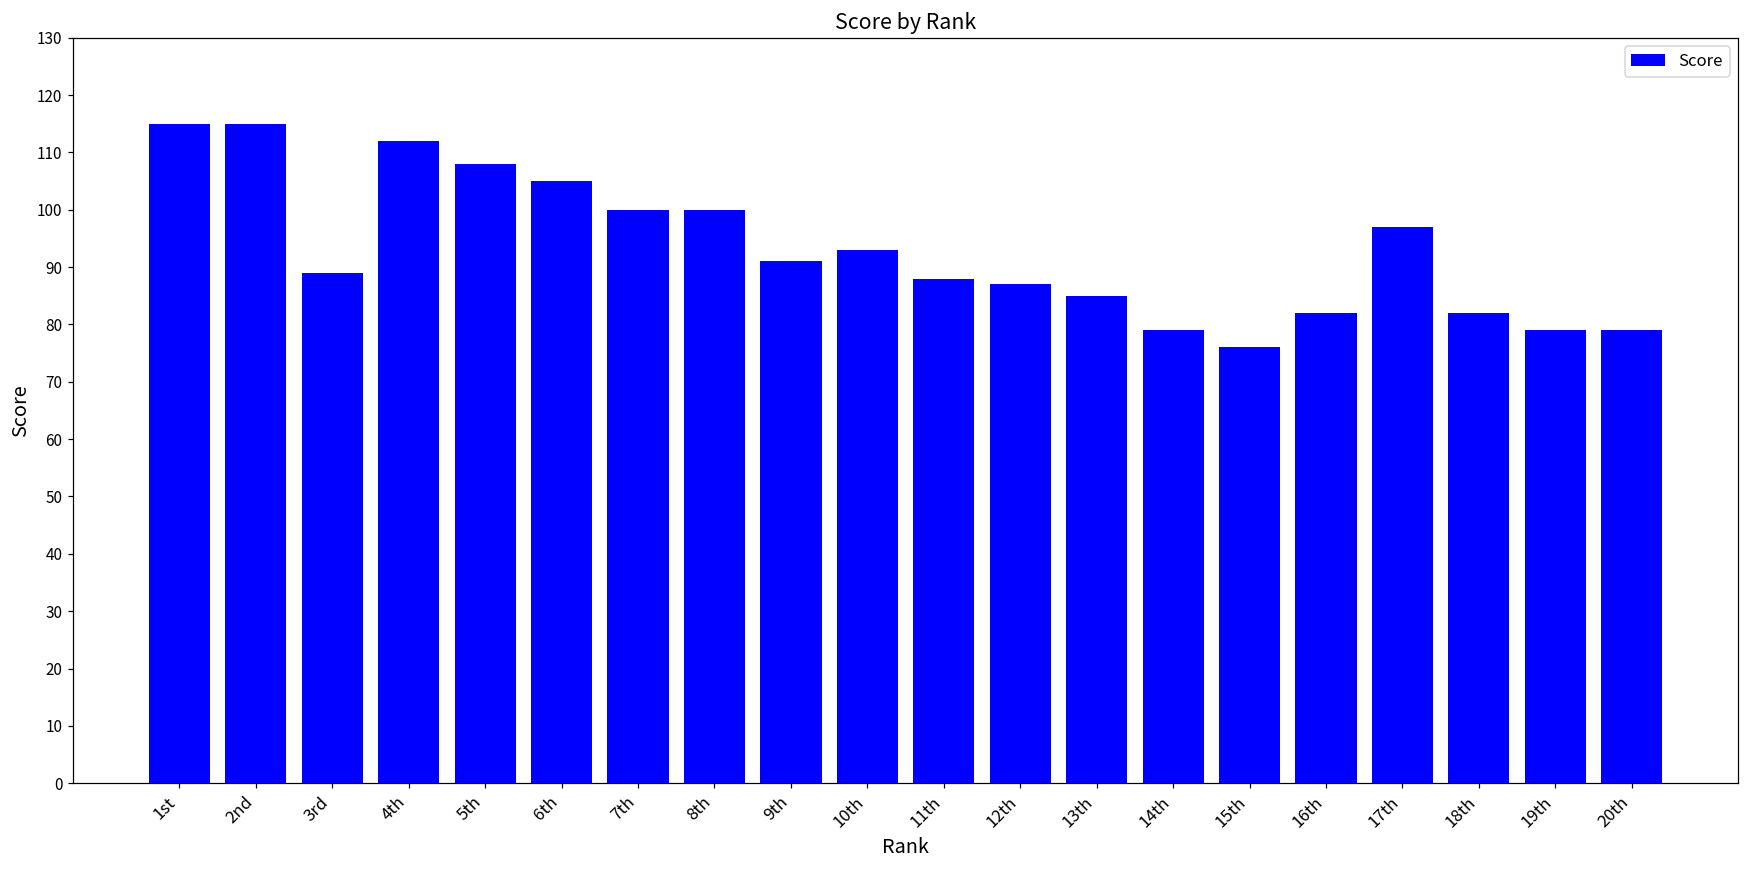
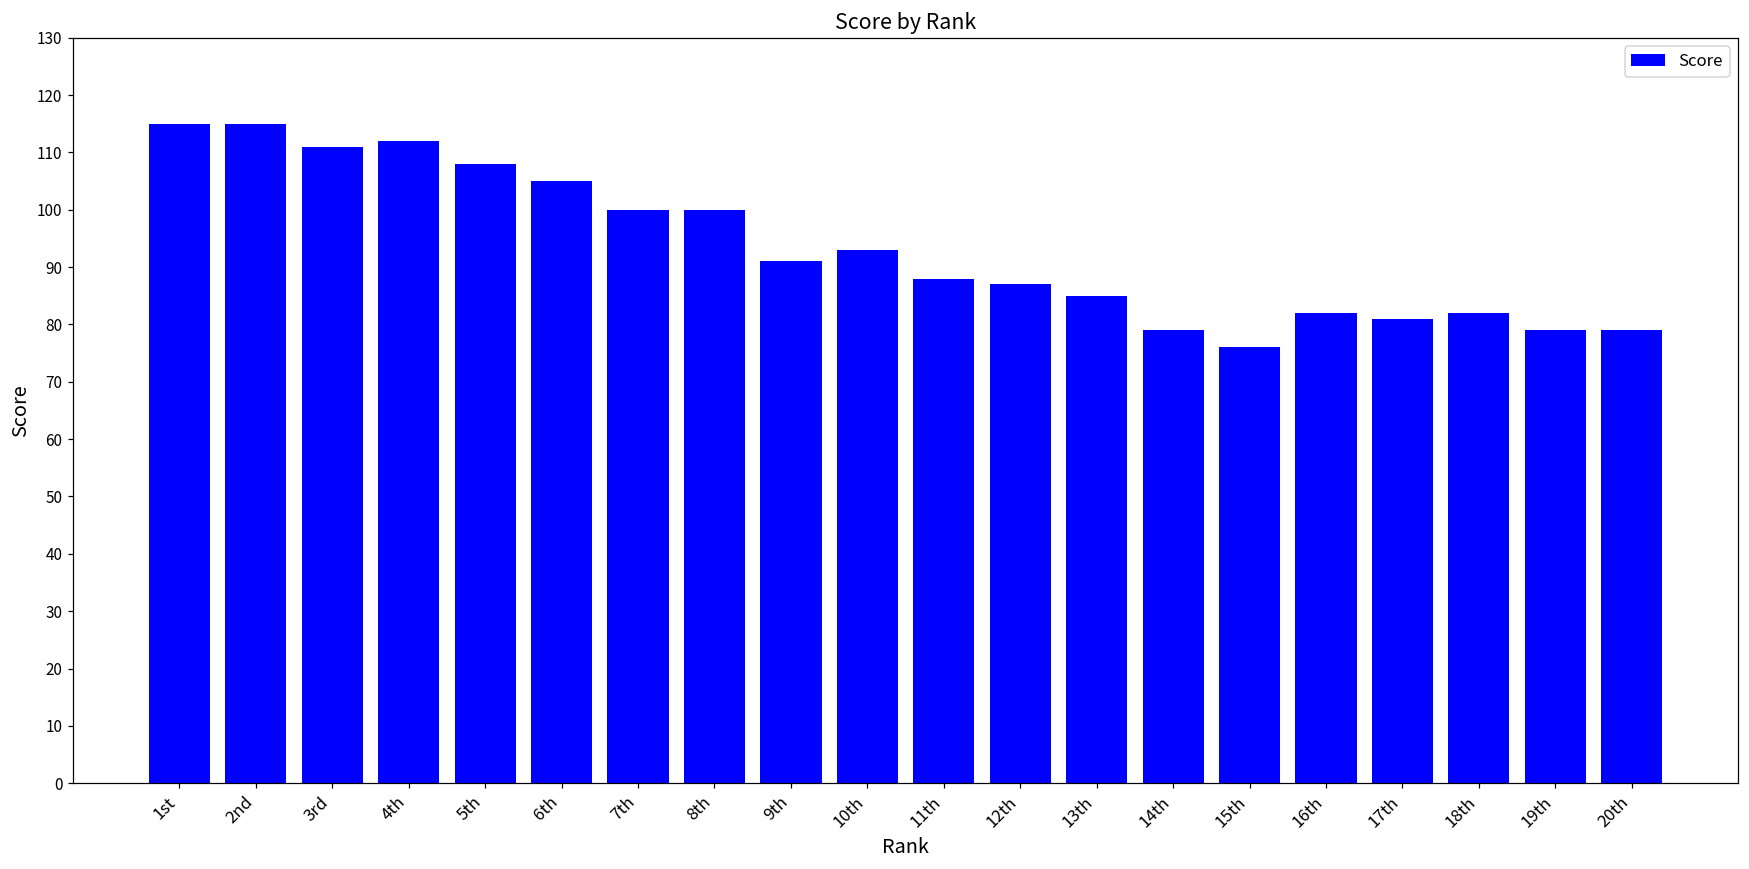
  {
    "1st": 115,
    "2nd": 115,
-   "3rd": 89,
+   "3rd": 111,
    "4th": 112,
    "5th": 108,
    "6th": 105,
    "7th": 100,
    "8th": 100,
    "9th": 91,
    "10th": 93,
    "11th": 88,
    "12th": 87,
    "13th": 85,
    "14th": 79,
    "15th": 76,
    "16th": 82,
-   "17th": 97,
+   "17th": 81,
    "18th": 82,
    "19th": 79,
    "20th": 79
  }
